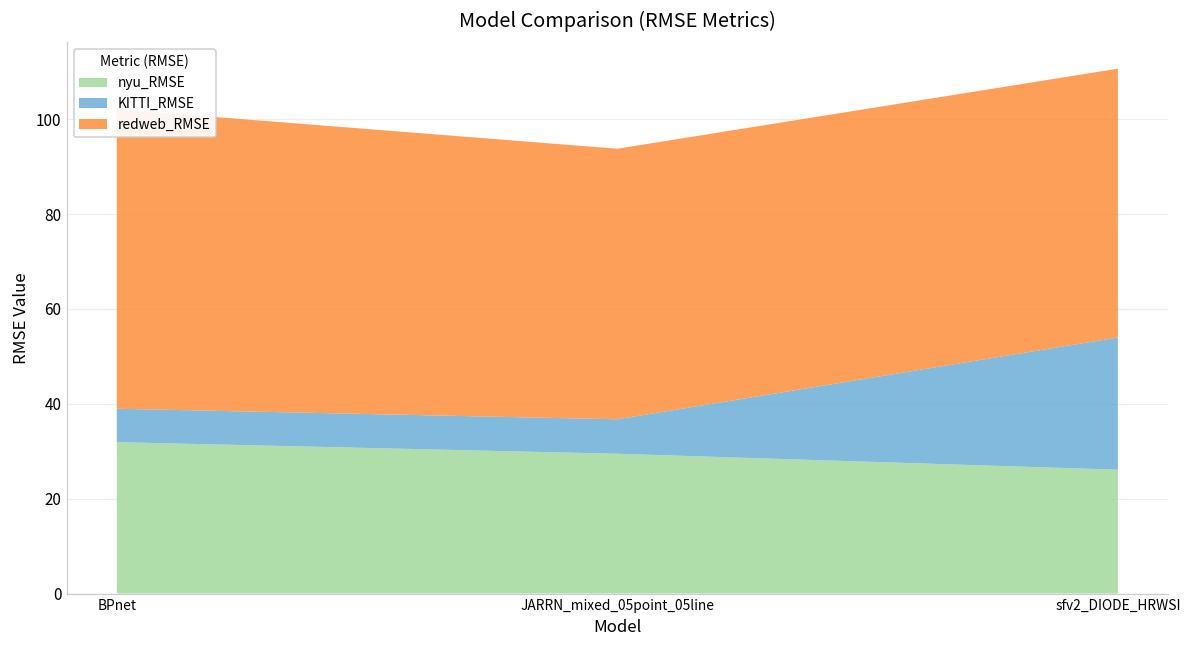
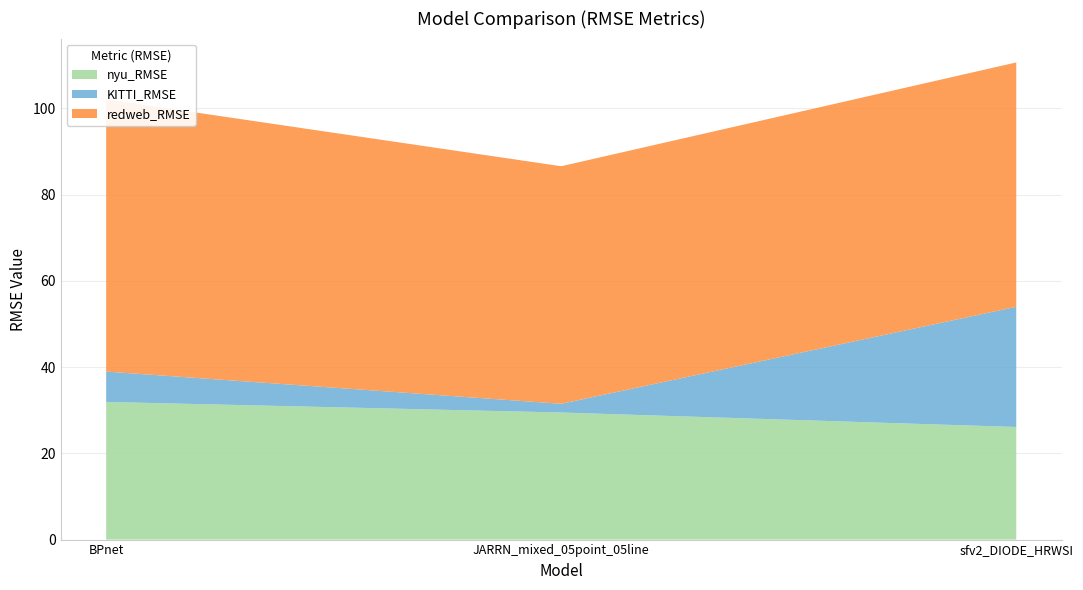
  {
    "nyu_RMSE": {
      "BPnet": 32,
      "JARRN_mixed_05point_05line": 29,
      "sfv2_DIODE_HRWSI": 26
    },
    "KITTI_RMSE": {
      "BPnet": 7,
-     "JARRN_mixed_05point_05line": 7,
+     "JARRN_mixed_05point_05line": 2,
      "sfv2_DIODE_HRWSI": 28
    },
    "redweb_RMSE": {
-     "JARRN_mixed_05point_05line": 57,
+     "JARRN_mixed_05point_05line": 55,
      "sfv2_DIODE_HRWSI": 57
    }
  }
